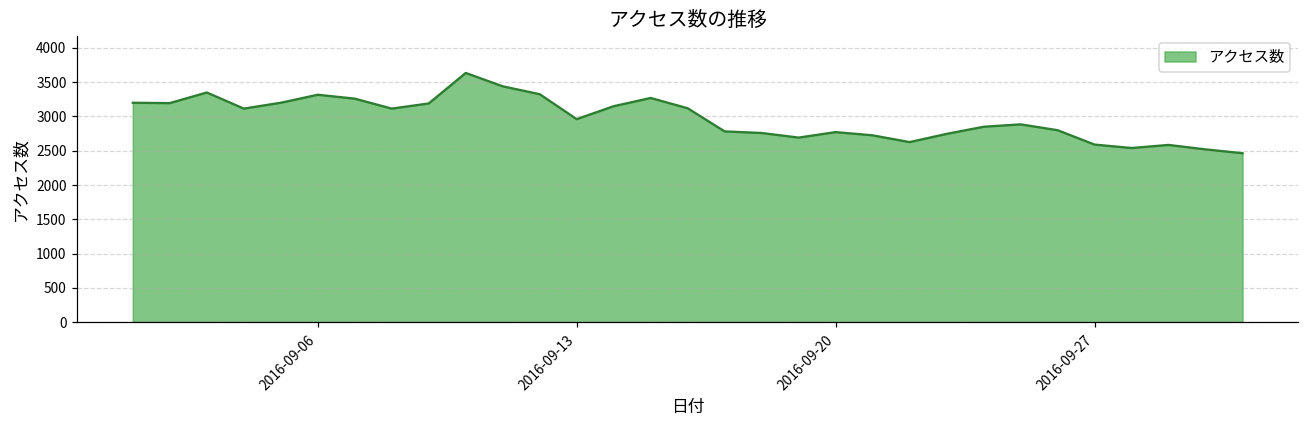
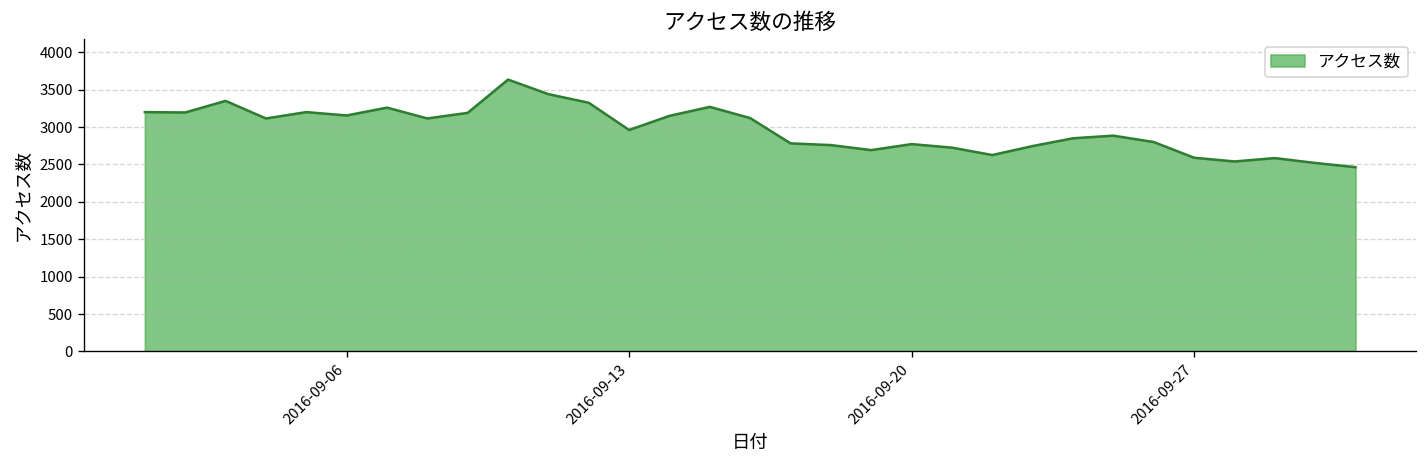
  {
-   "2016-09-06": 3300,
+   "2016-09-06": 3200,
    "2016-09-13": 3000,
    "2016-09-20": 2800,
    "2016-09-27": 2600
  }
